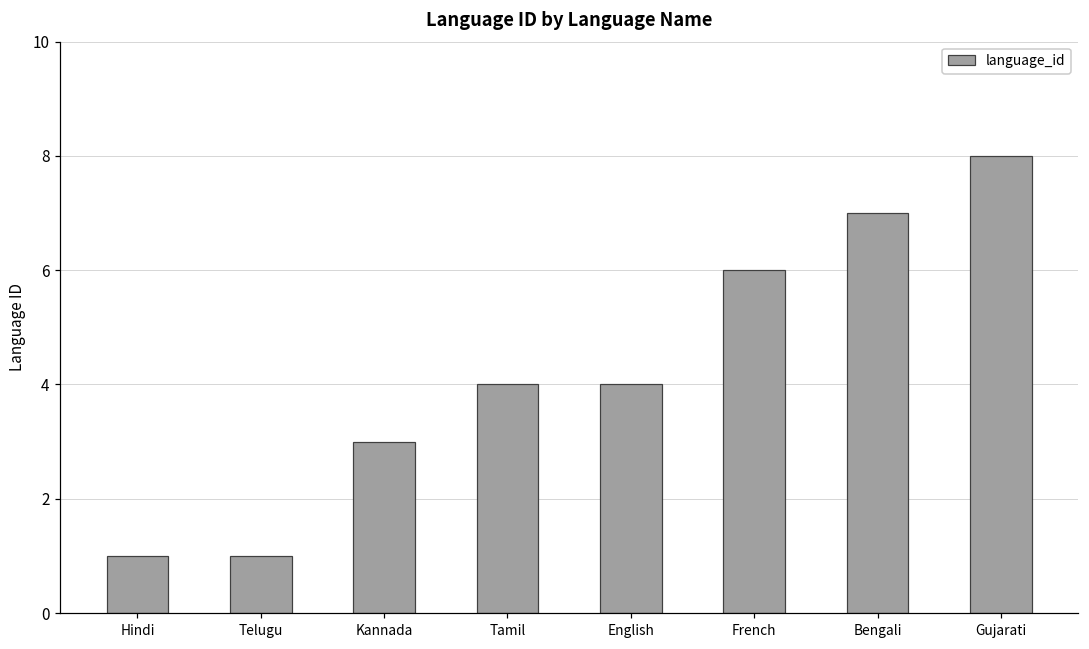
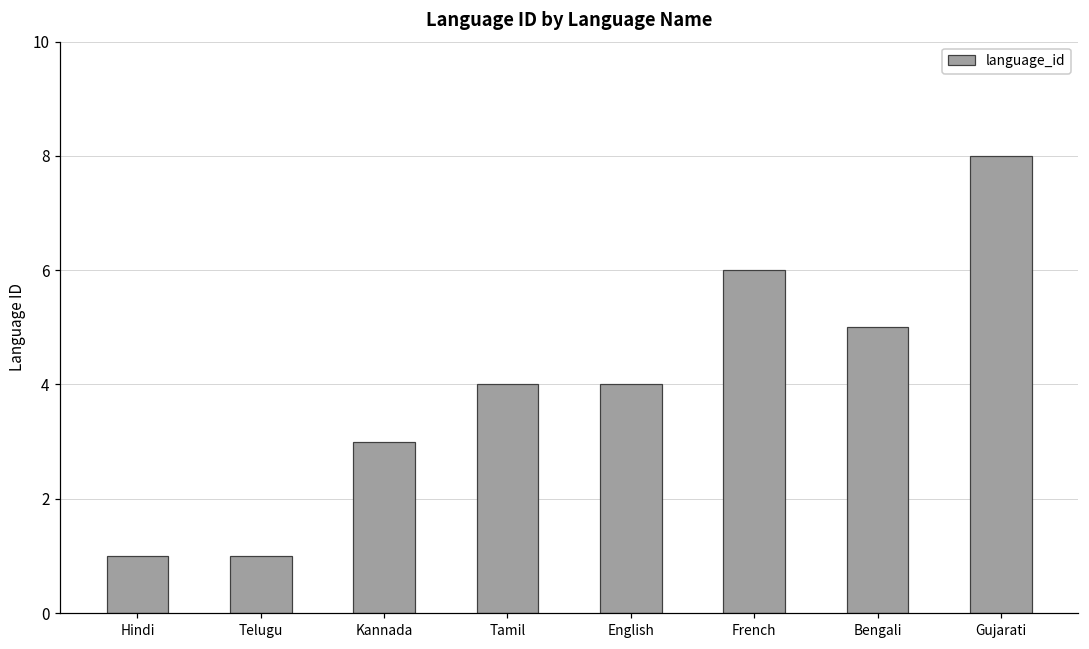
  {
    "Hindi": 1,
    "Telugu": 1,
    "Kannada": 3,
    "Tamil": 4,
    "English": 4,
    "French": 6,
-   "Bengali": 7,
+   "Bengali": 5,
    "Gujarati": 8
  }
